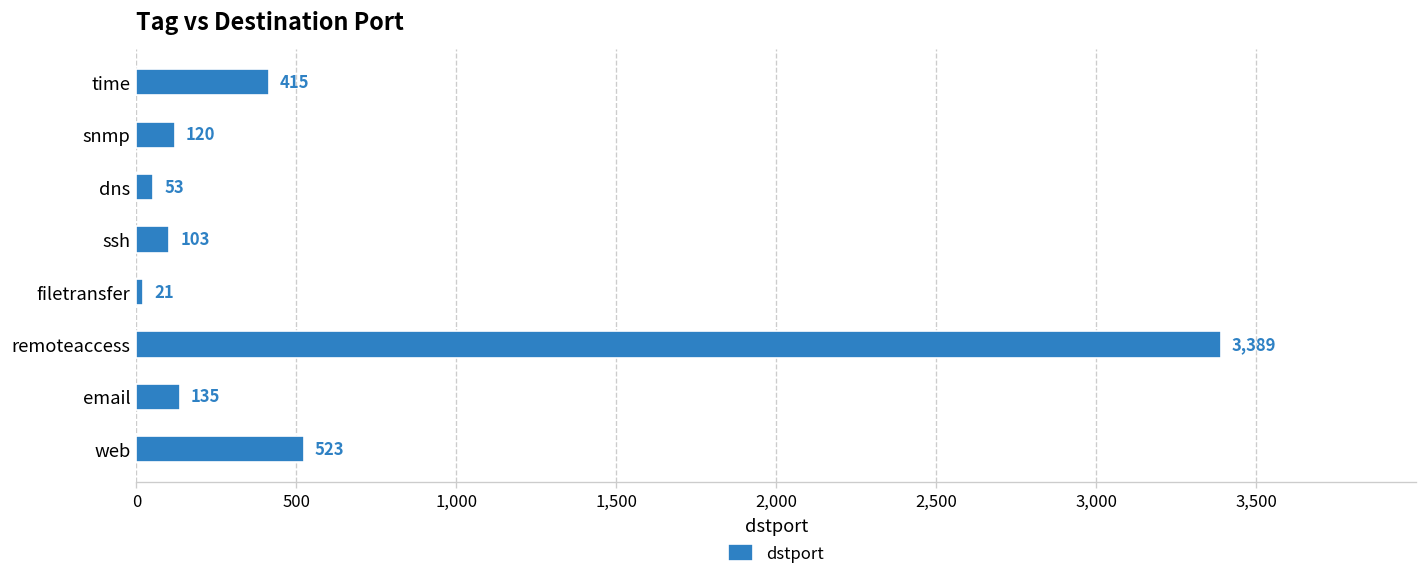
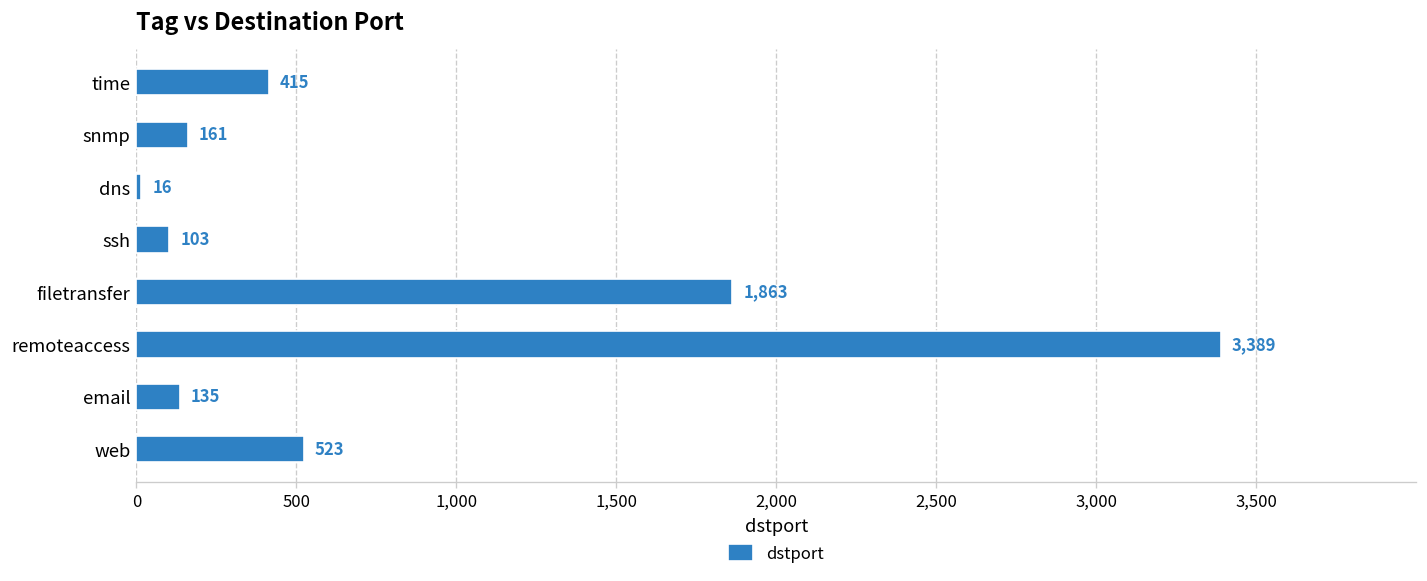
  {
    "time": "415",
-   "snmp": "120",
-   "dns": "53",
+   "snmp": "161",
+   "dns": "16",
    "ssh": "103",
-   "filetransfer": "21",
+   "filetransfer": "1,863",
    "remoteaccess": "3,389",
    "email": "135",
    "web": "523"
  }
